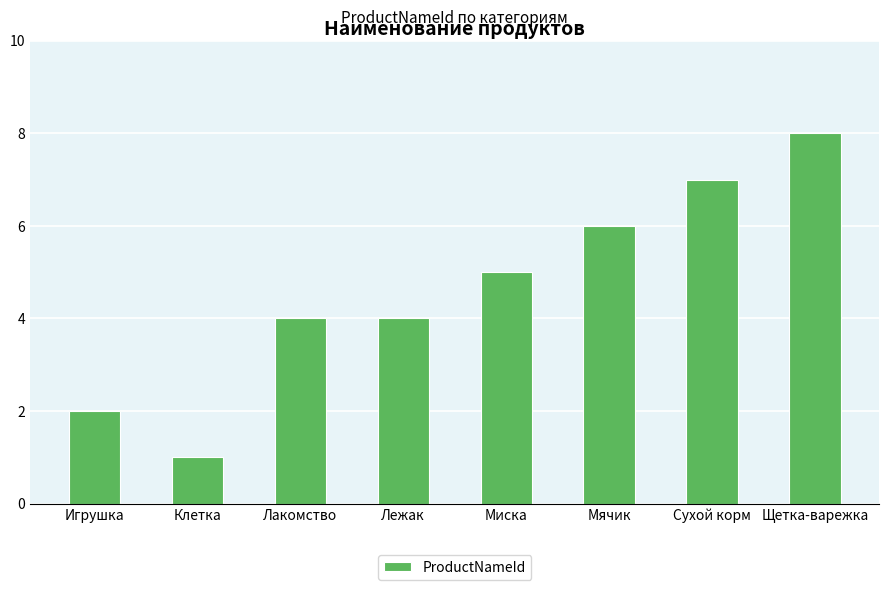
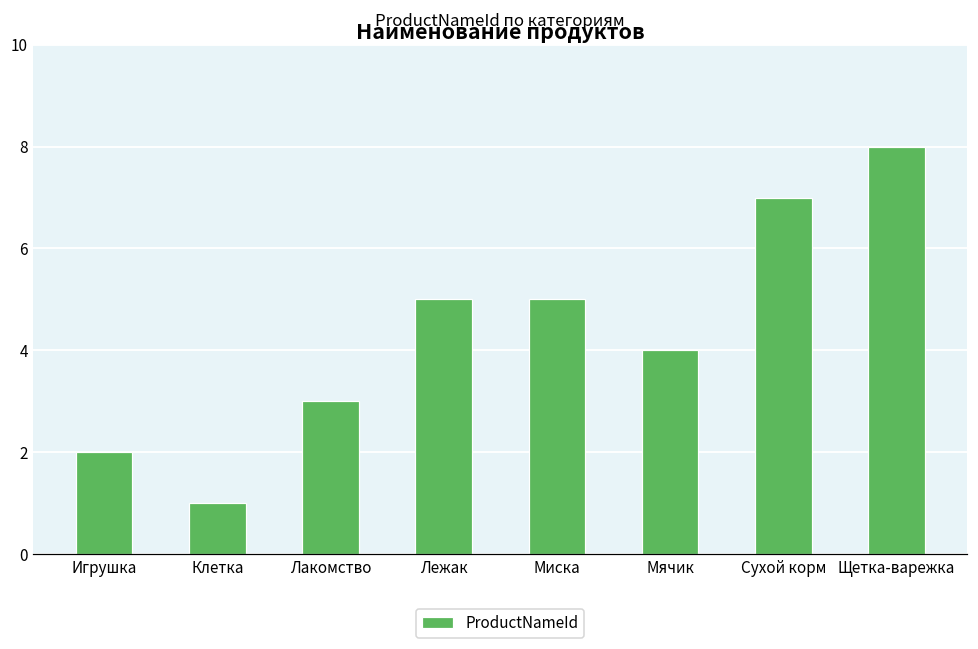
  {
    "Игрушка": 2,
    "Клетка": 1,
-   "Лакомство": 4,
-   "Лежак": 4,
+   "Лакомство": 3,
+   "Лежак": 5,
    "Миска": 5,
-   "Мячик": 6,
+   "Мячик": 4,
    "Сухой корм": 7,
    "Щетка-варежка": 8
  }
